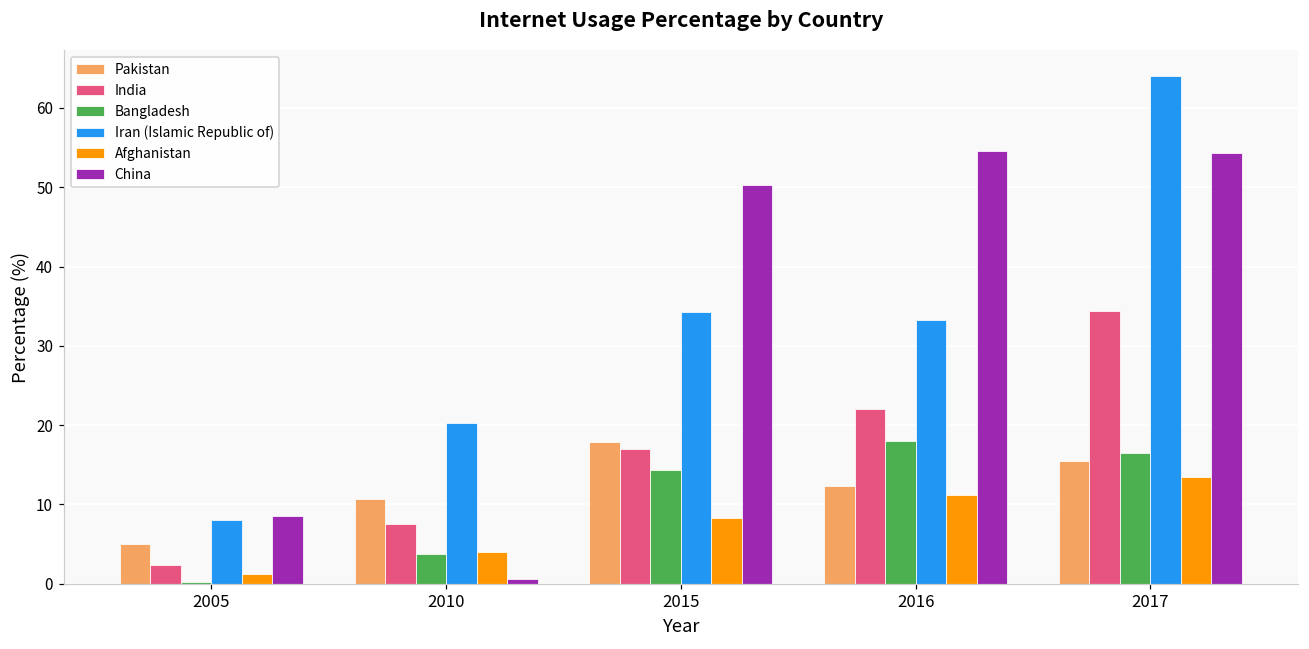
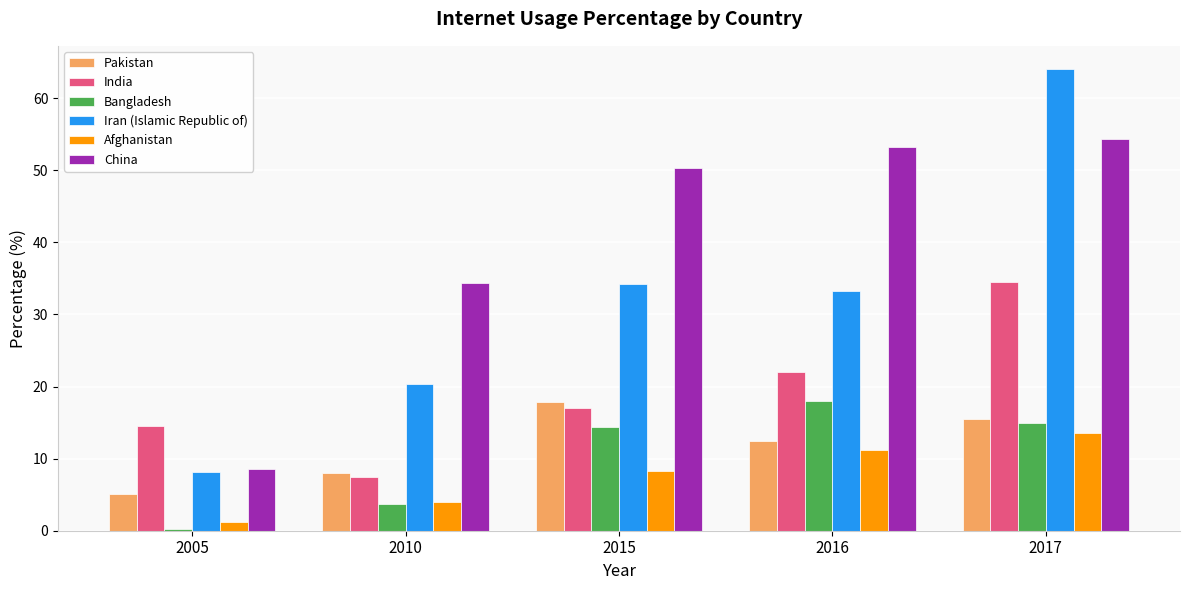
  {
    "Pakistan": {
      "2005": 5,
-     "2010": 11,
+     "2010": 8,
      "2015": 18,
      "2016": 12,
      "2017": 16
    },
    "India": {
-     "2005": 2,
+     "2005": 15,
      "2010": 8,
      "2015": 17,
      "2016": 22,
      "2017": 34
    },
    "Bangladesh": {
      "2010": 4,
      "2015": 14,
      "2016": 18,
-     "2017": 17
+     "2017": 15
    },
    "Iran (Islamic Republic of)": {
      "2005": 8,
      "2010": 20,
      "2015": 34,
      "2016": 33,
      "2017": 64
    },
    "Afghanistan": {
      "2005": 1,
      "2010": 4,
      "2015": 8,
      "2016": 11,
      "2017": 14
    },
    "China": {
      "2005": 9,
-     "2010": 1,
+     "2010": 34,
      "2015": 50,
-     "2016": 55,
+     "2016": 53,
      "2017": 54
    }
  }
